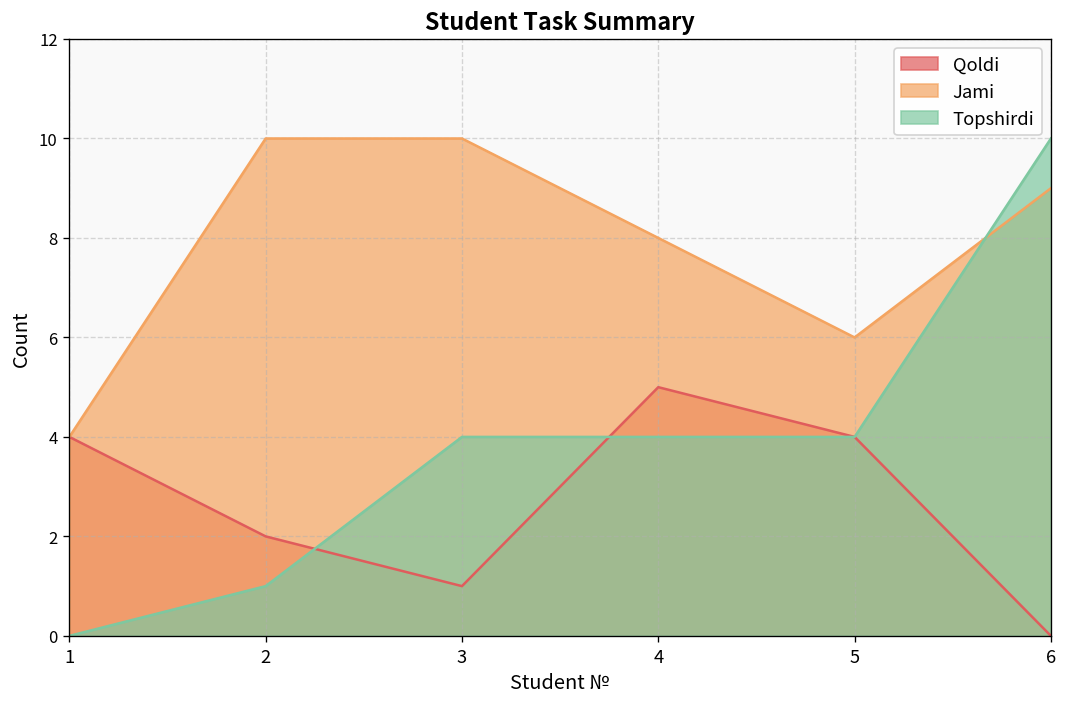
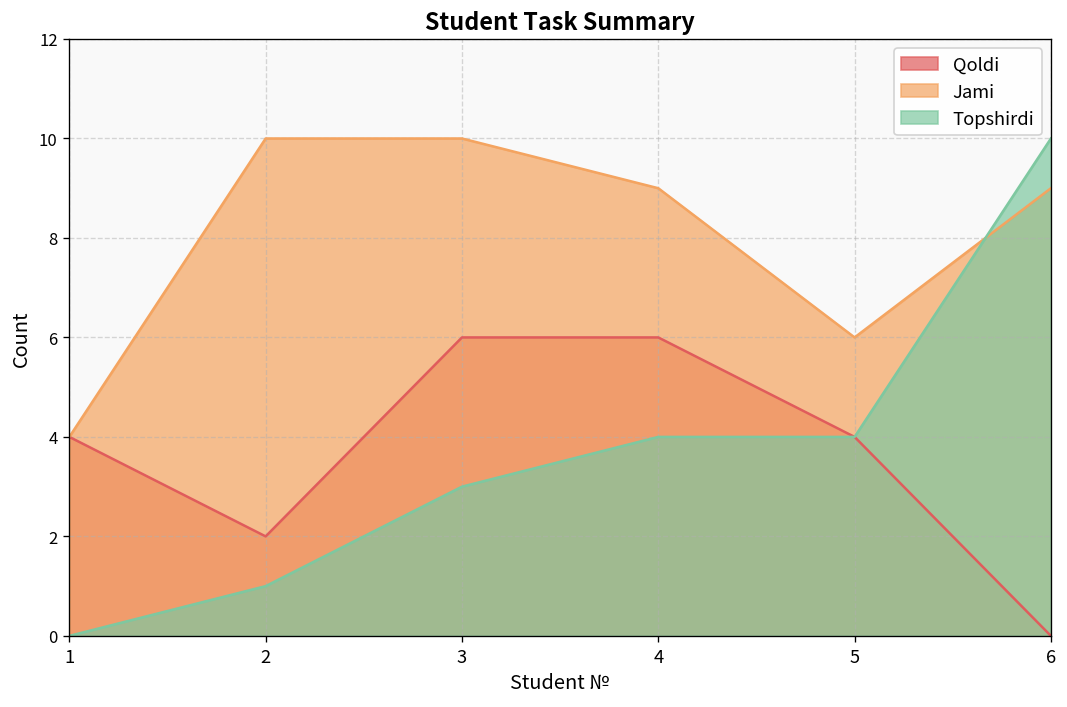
  {
    "Qoldi": {
      "2": 2,
-     "3": 1,
-     "4": 5,
+     "3": 6,
+     "4": 6,
      "6": 0
    },
    "Jami": {
      "2": 10,
      "3": 10,
-     "4": 8,
+     "4": 9,
      "5": 6,
      "6": 9
    },
    "Topshirdi": {
      "1": 0,
      "2": 1,
-     "3": 4,
+     "3": 3,
      "4": 4,
      "6": 10
    }
  }
